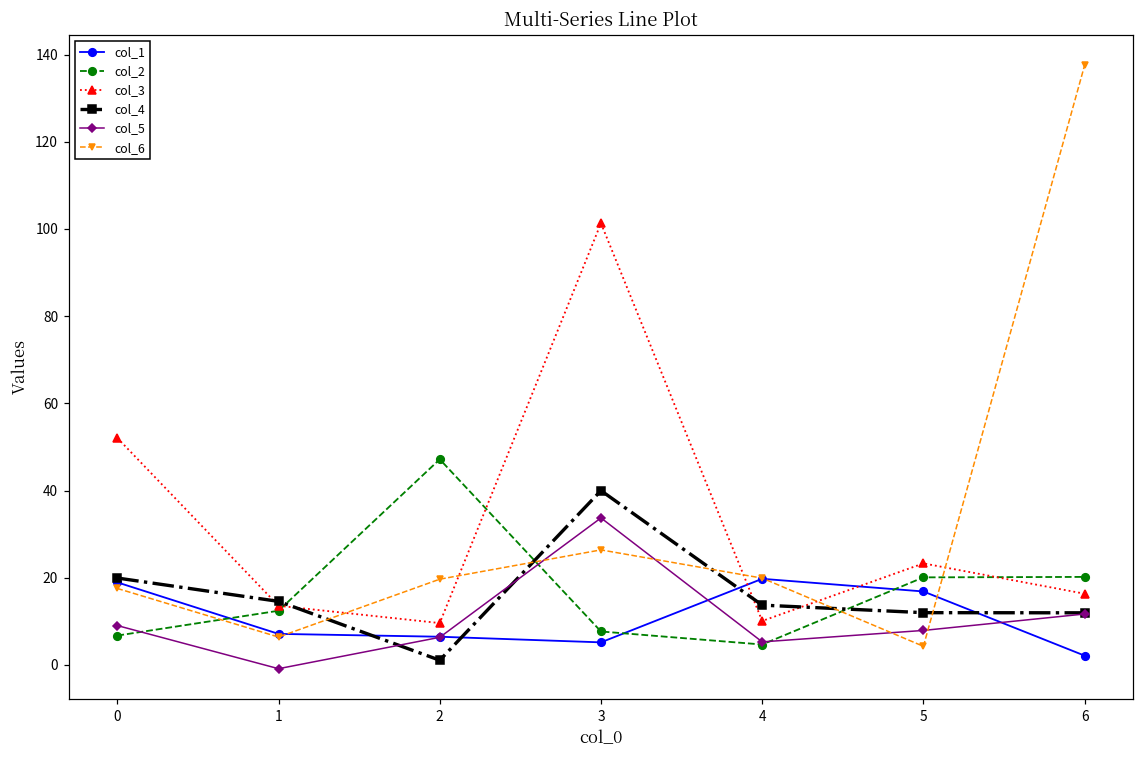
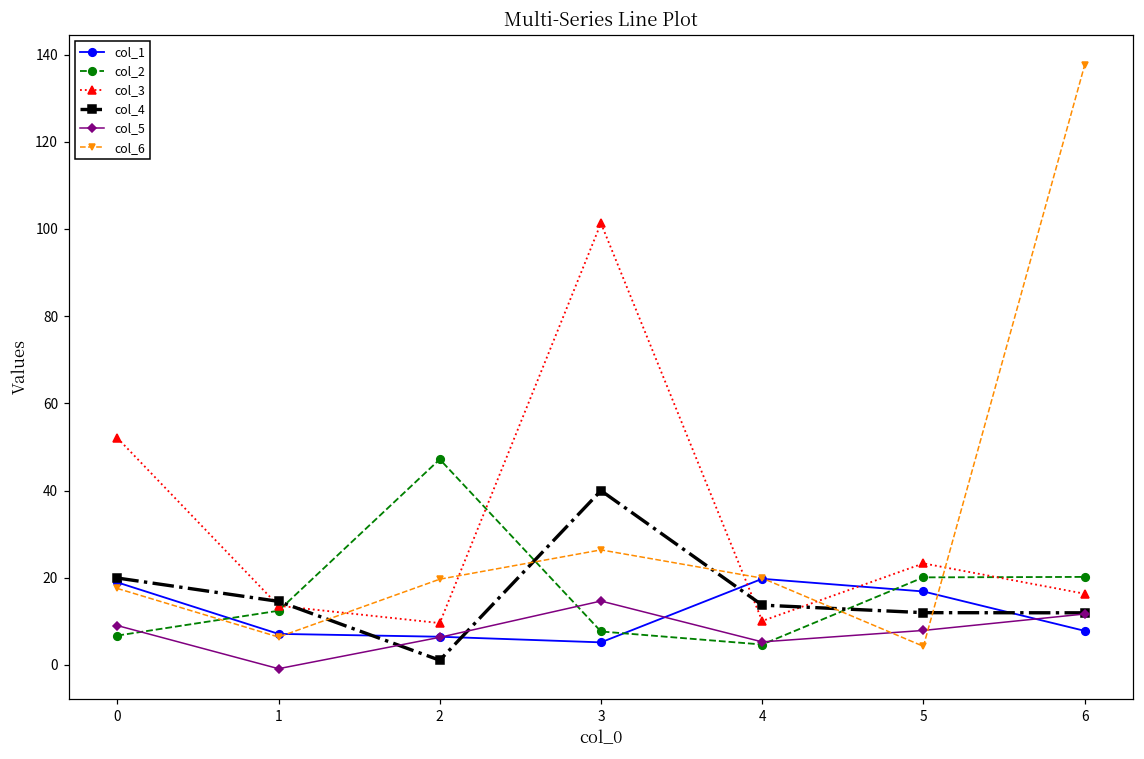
  {
    "col_1": {
      "0": 19,
      "1": 7,
      "3": 5,
      "5": 17,
-     "6": 2
+     "6": 8
    },
    "col_2": {
      "0": 7,
      "1": 12,
      "2": 47,
      "3": 8,
      "5": 20,
      "6": 20
    },
    "col_3": {
      "0": 52,
      "1": 14,
      "2": 10,
      "3": 101,
      "4": 10,
      "5": 23,
      "6": 16
    },
    "col_4": {
      "0": 20,
      "1": 15,
      "2": 1,
      "3": 40,
      "4": 14,
      "5": 12
    },
    "col_5": {
      "0": 9,
      "1": -1,
-     "3": 34,
+     "3": 15,
      "5": 8
    },
    "col_6": {
      "0": 18,
      "1": 6,
      "2": 20,
      "3": 26,
      "5": 4,
      "6": 138
    }
  }
